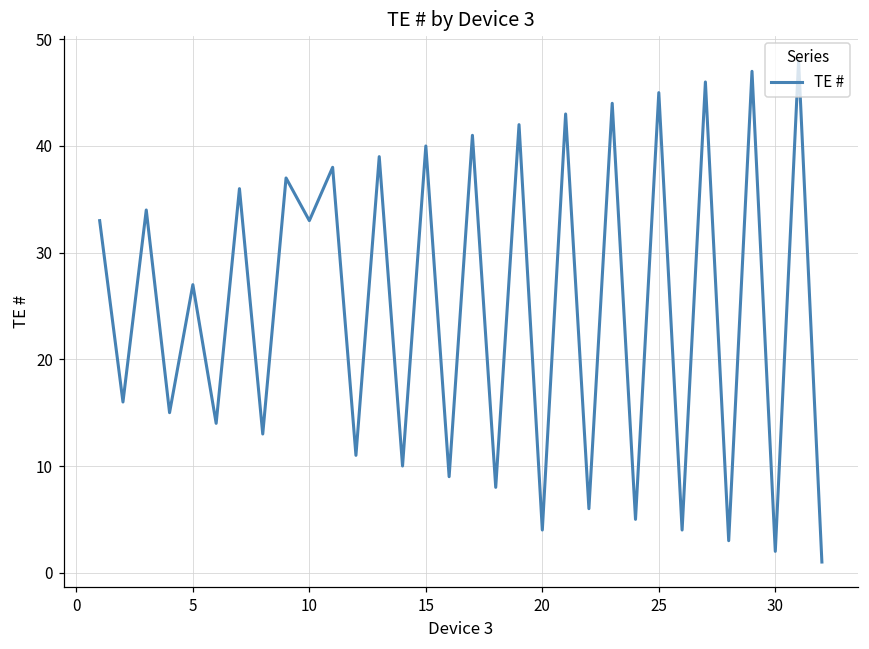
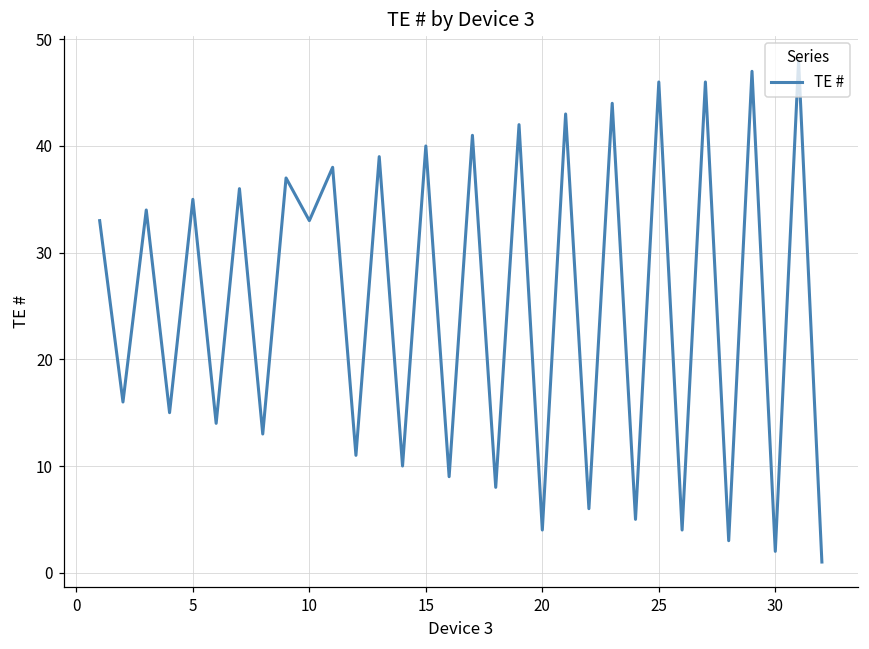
  {
-   "5": 27,
+   "5": 35,
    "10": 33,
    "15": 40,
    "20": 4,
-   "25": 45,
+   "25": 46,
    "30": 2
  }
